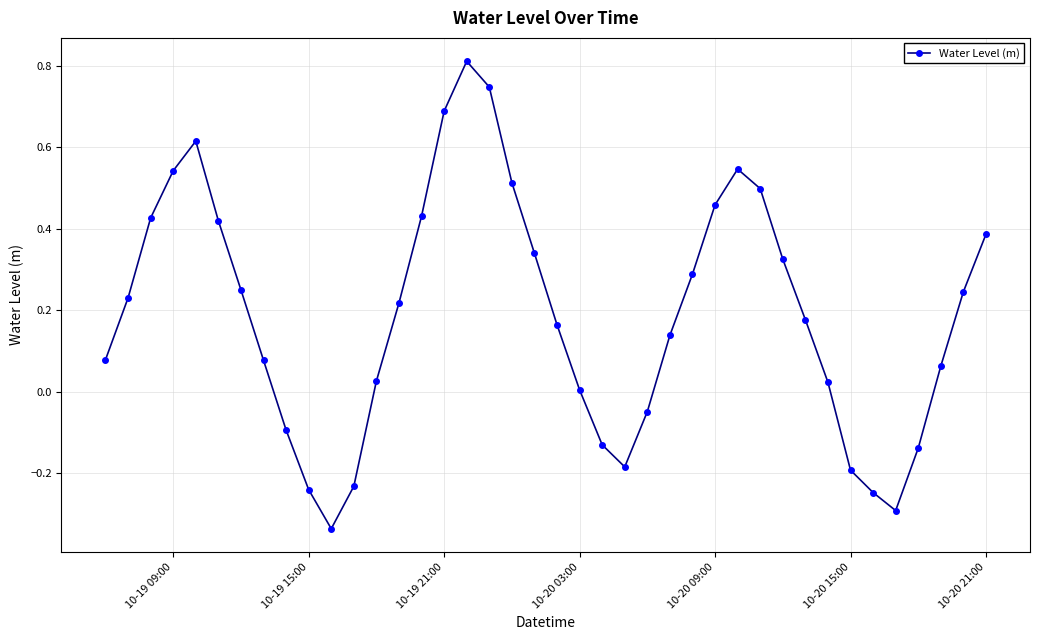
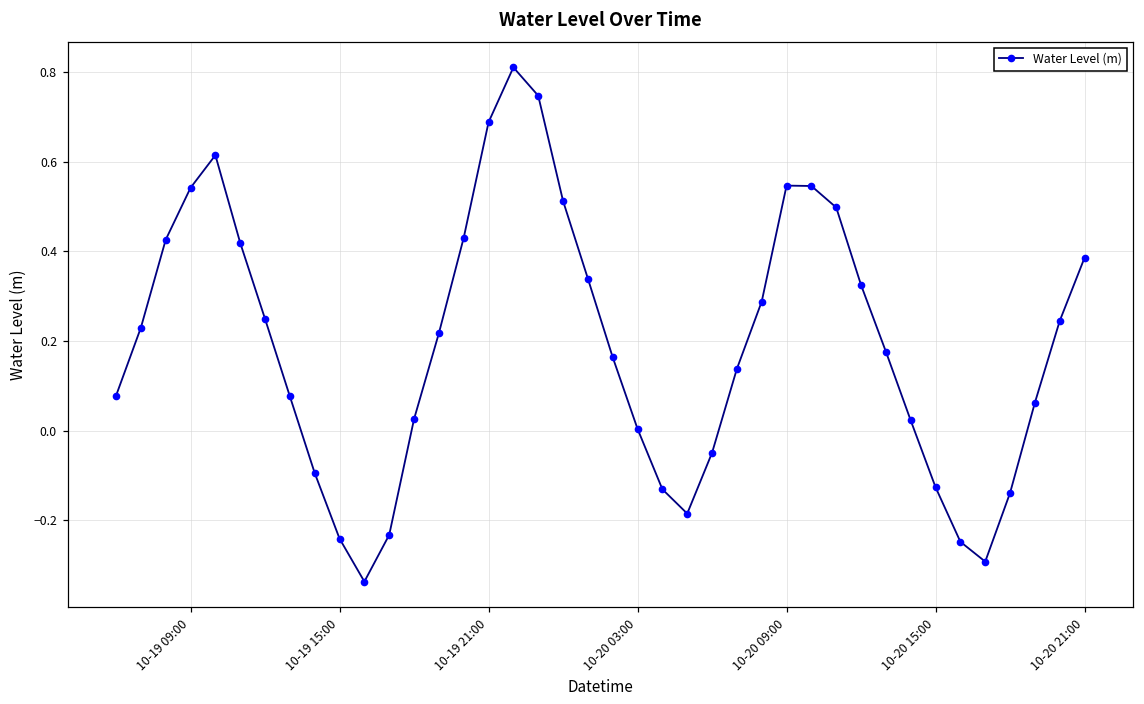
  {
    "10-19 09:00": 0.54,
    "10-19 15:00": -0.24,
    "10-19 21:00": 0.69,
    "10-20 03:00": 0.00,
-   "10-20 09:00": 0.46,
-   "10-20 15:00": -0.19,
+   "10-20 09:00": 0.55,
+   "10-20 15:00": -0.13,
    "10-20 21:00": 0.39
  }
